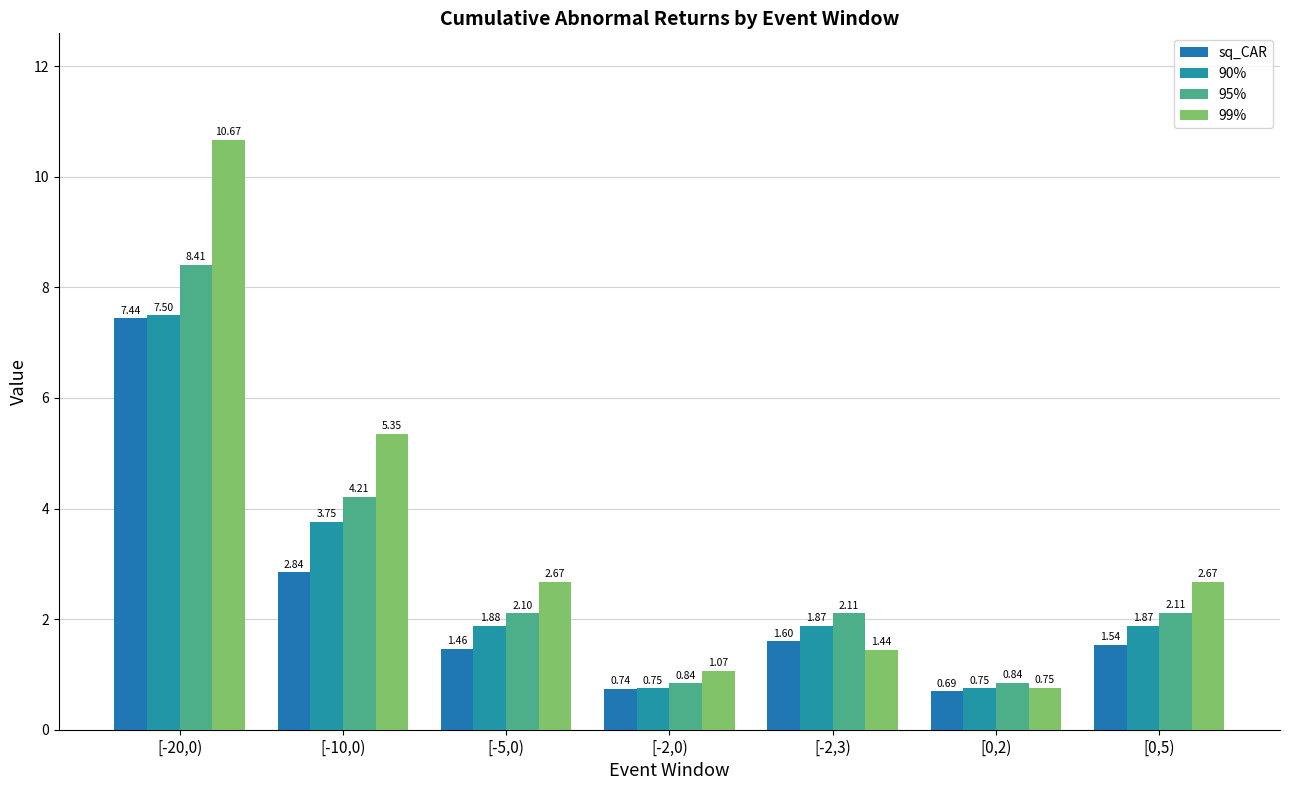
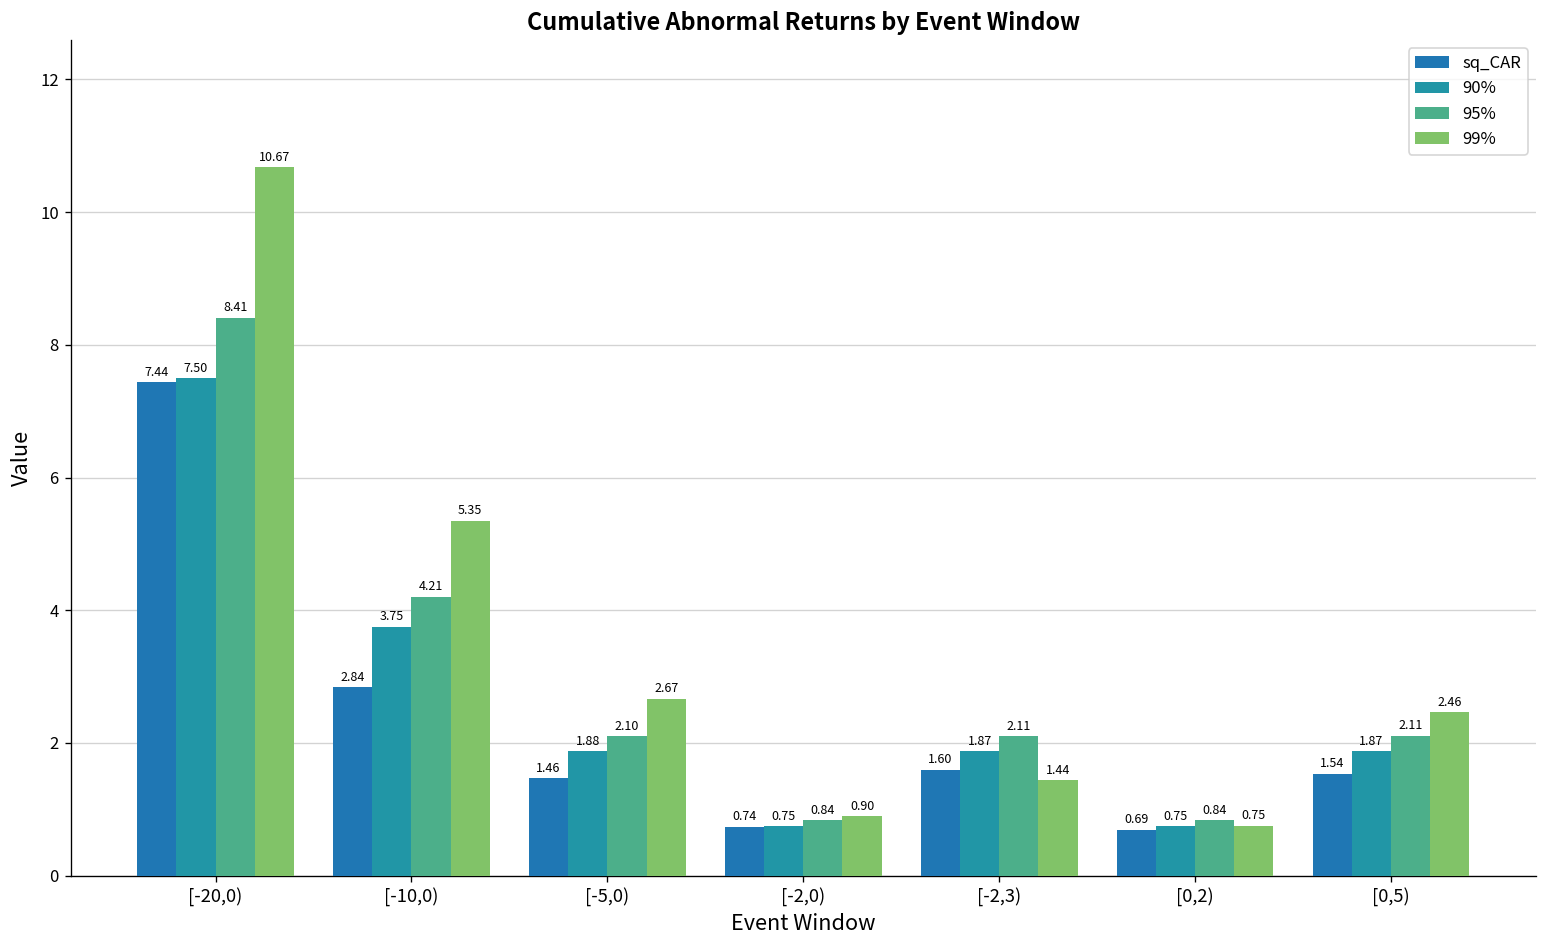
  {
    "99%": {
      "[-20,0)": 10.67,
      "[-10,0)": 5.35,
      "[-5,0)": 2.67,
-     "[-2,0)": 1.07,
+     "[-2,0)": 0.90,
      "[-2,3)": 1.44,
      "[0,2)": 0.75,
-     "[0,5)": 2.67
+     "[0,5)": 2.46
    }
  }
